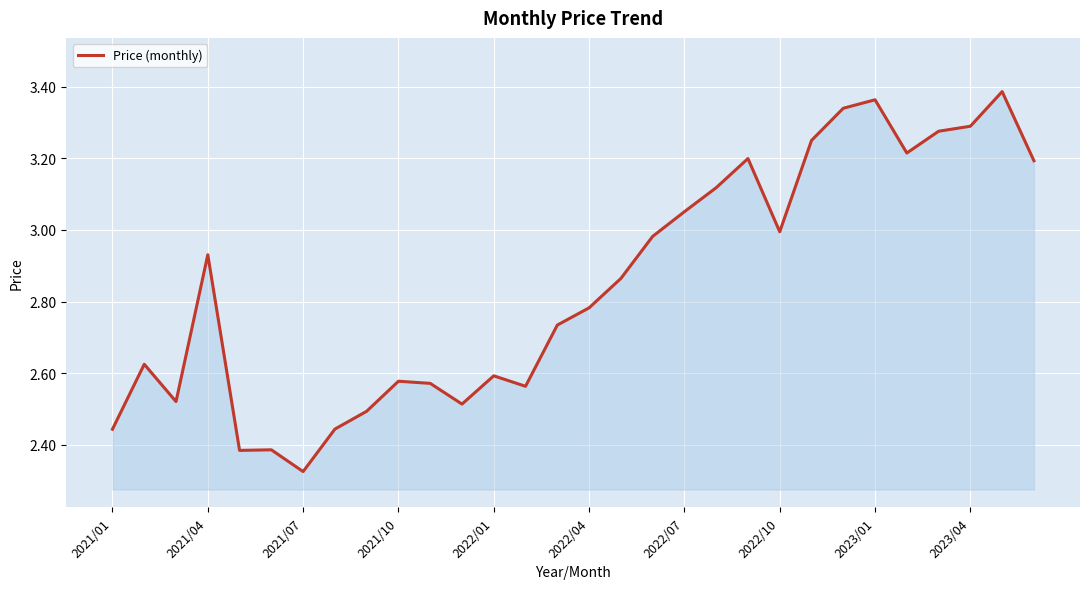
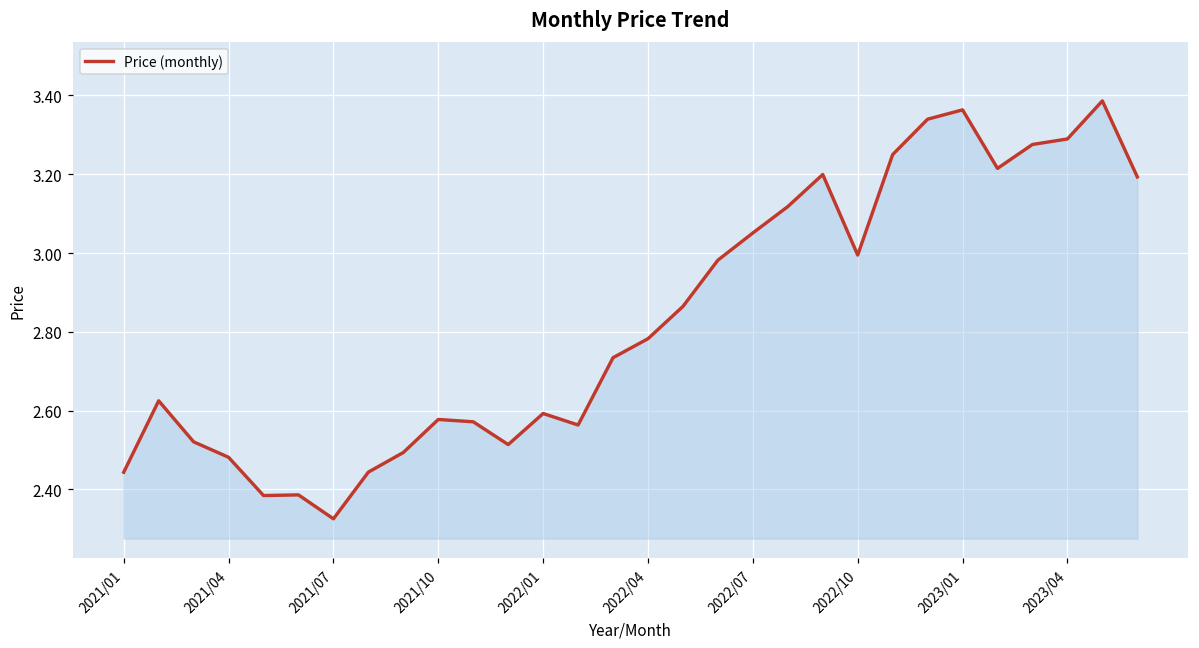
  {
    "2021/01": 2.44,
-   "2021/04": 2.93,
+   "2021/04": 2.48,
    "2021/07": 2.33,
    "2021/10": 2.58,
    "2022/01": 2.59,
    "2022/04": 2.78,
    "2022/07": 3.05,
    "2022/10": 3.00,
    "2023/01": 3.36,
    "2023/04": 3.29
  }
